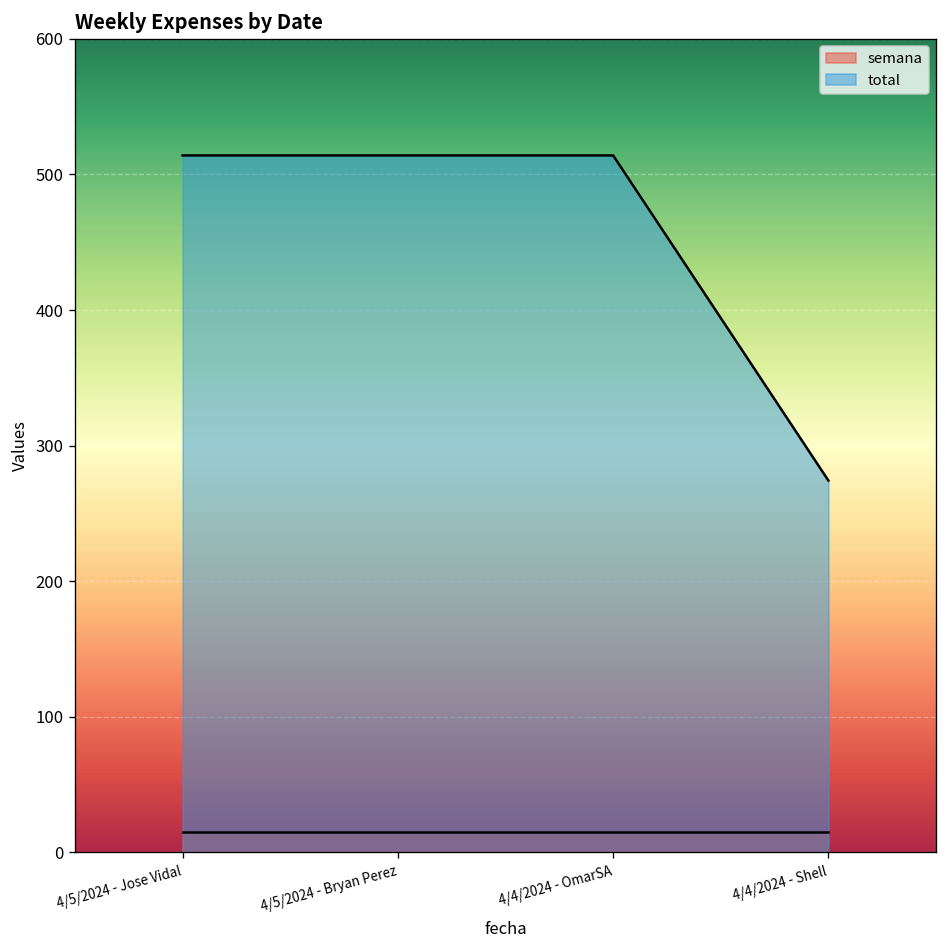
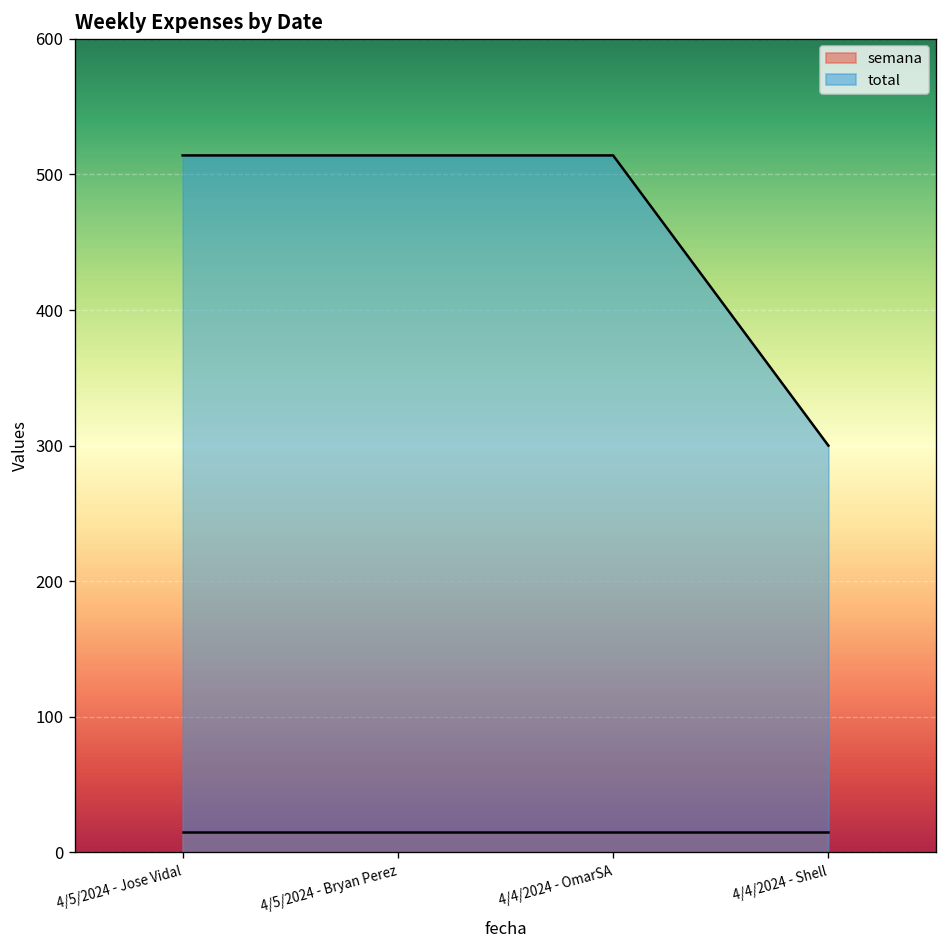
  {
    "semana": {
      "4/5/2024 - Jose Vidal": 15,
      "4/5/2024 - Bryan Perez": 15,
      "4/4/2024 - OmarSA": 15,
      "4/4/2024 - Shell": 15
    },
    "total": {
      "4/5/2024 - Jose Vidal": 514,
      "4/5/2024 - Bryan Perez": 514,
      "4/4/2024 - OmarSA": 514,
-     "4/4/2024 - Shell": 274
+     "4/4/2024 - Shell": 300
    }
  }
